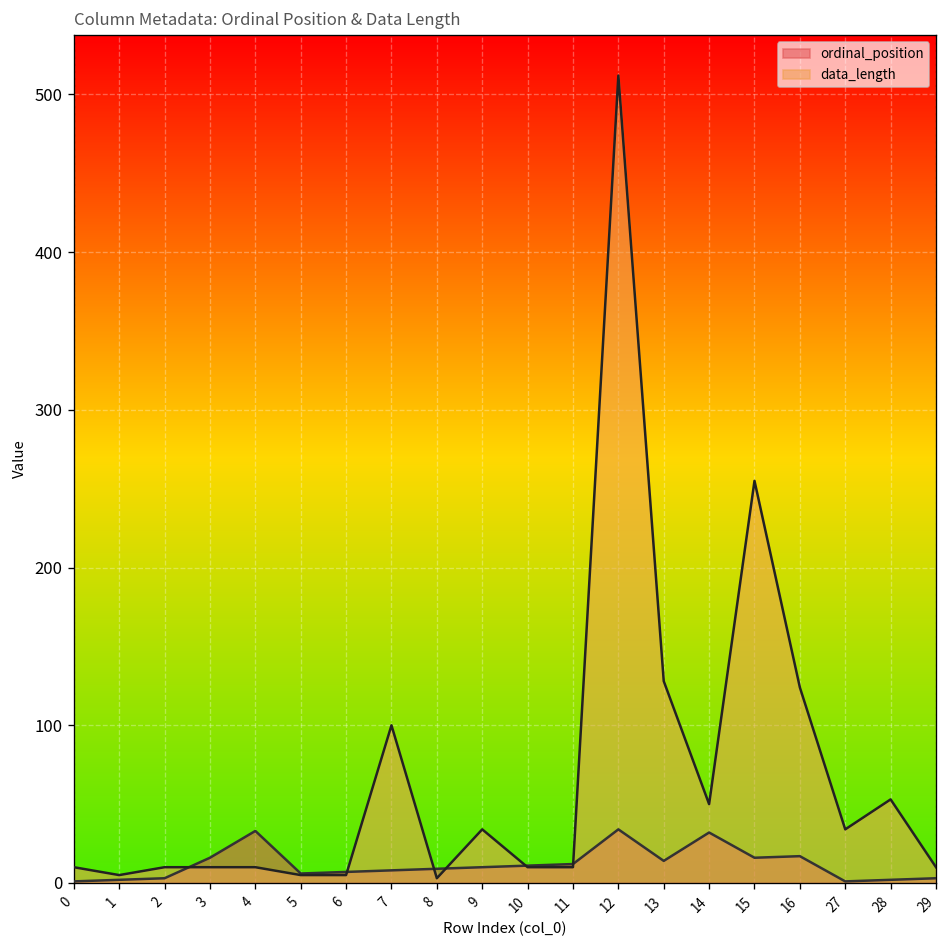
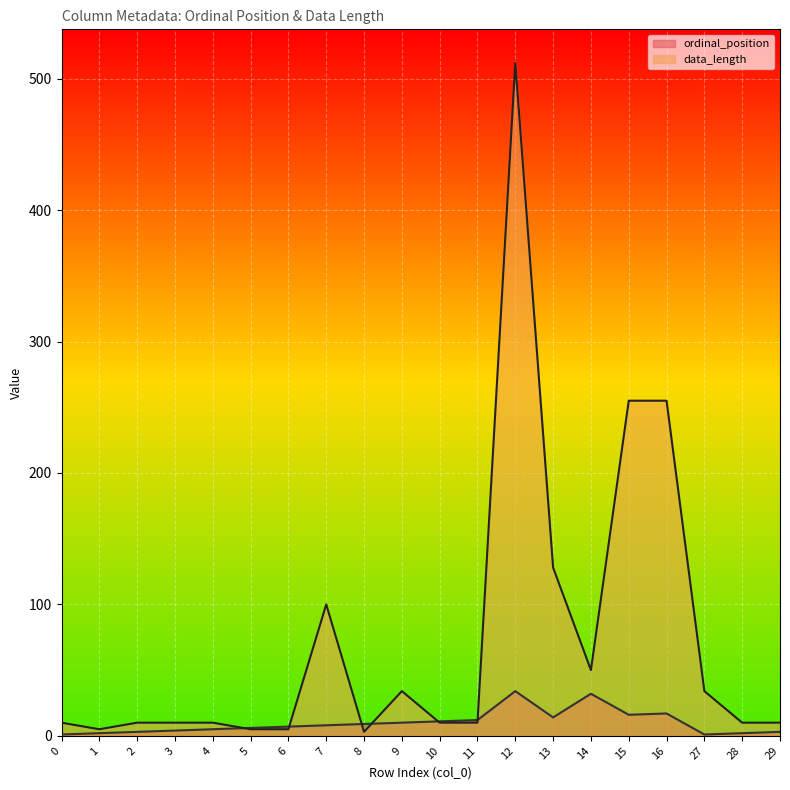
  {
    "ordinal_position": {
      "0": 1,
      "1": 2,
      "2": 3,
-     "3": 16,
-     "4": 33,
+     "3": 4,
+     "4": 5,
      "6": 7,
      "7": 8,
      "8": 9,
      "9": 10,
      "11": 12,
      "12": 34,
      "13": 14,
      "14": 32,
      "15": 16,
      "16": 17,
      "27": 1,
      "28": 2,
      "29": 3
    },
    "data_length": {
      "0": 10,
      "1": 5,
      "2": 10,
      "3": 10,
      "4": 10,
      "6": 5,
      "7": 100,
      "8": 3,
      "9": 34,
      "11": 10,
      "12": 512,
      "13": 128,
      "14": 50,
      "15": 255,
-     "16": 124,
+     "16": 255,
      "27": 34,
-     "28": 53,
+     "28": 10,
      "29": 10
    }
  }
